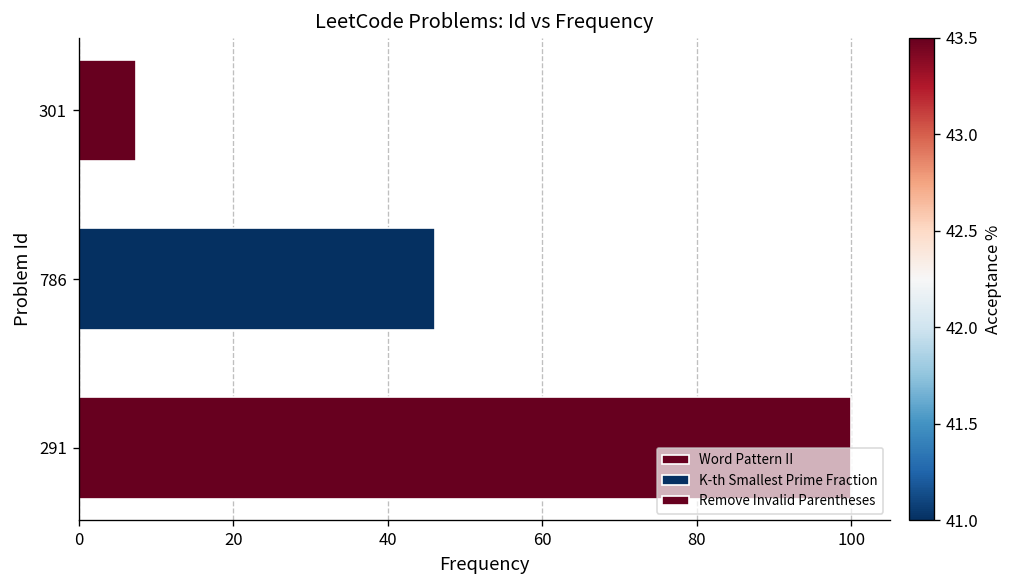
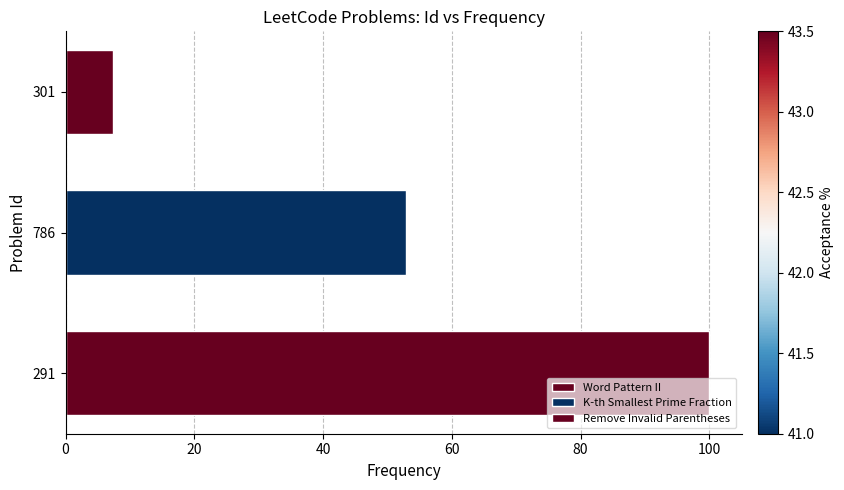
  {
    "301": 7,
-   "786": 46,
+   "786": 53,
    "291": 100
  }
